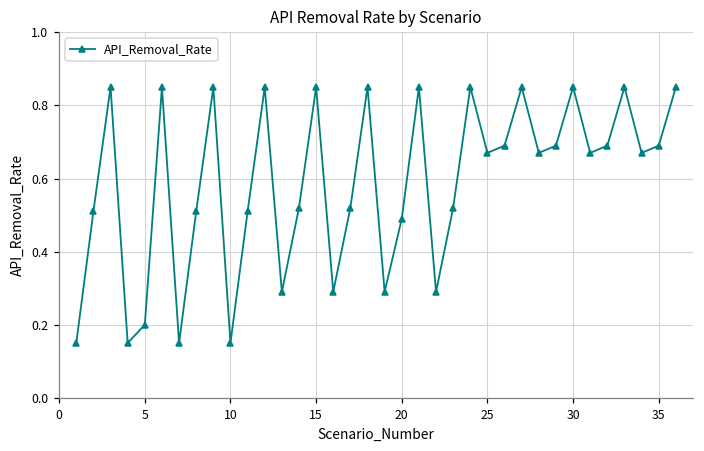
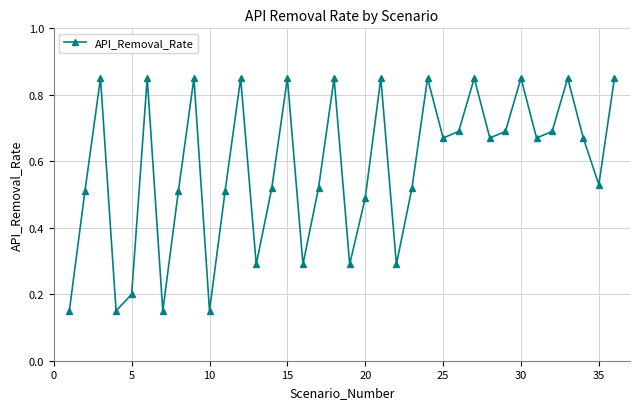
  {
    "5": 0.20,
    "10": 0.15,
    "15": 0.85,
    "20": 0.49,
    "25": 0.67,
    "30": 0.85,
-   "35": 0.69
+   "35": 0.53
  }
